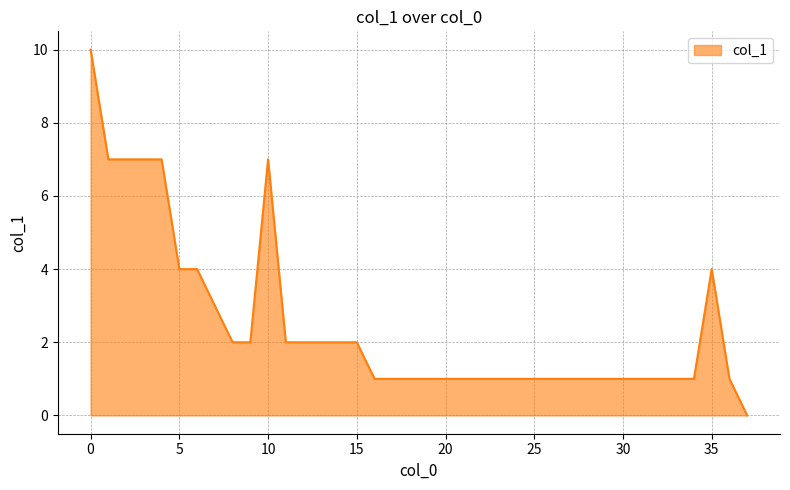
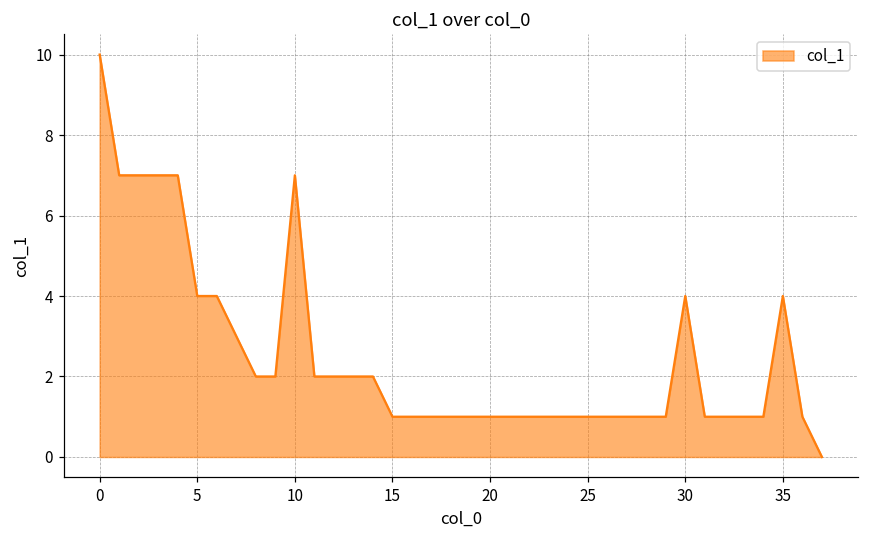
  {
    "0": 10,
    "5": 4,
    "10": 7,
-   "15": 2,
+   "15": 1,
    "20": 1,
    "25": 1,
-   "30": 1,
+   "30": 4,
    "35": 4
  }
